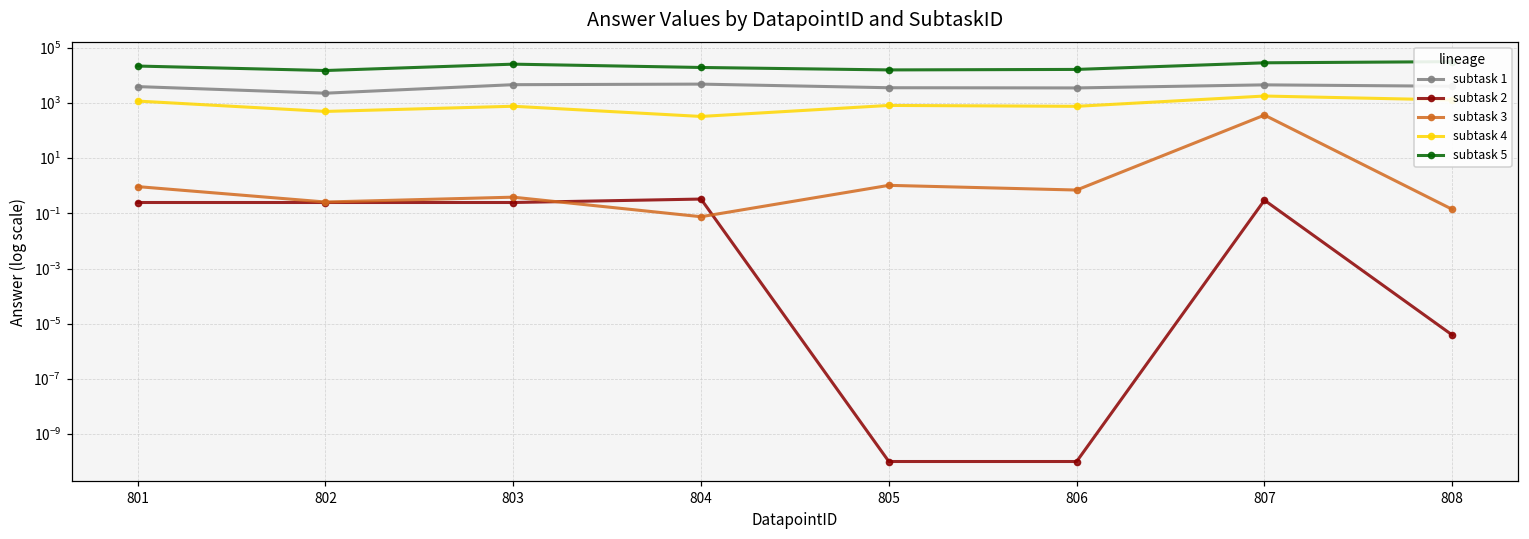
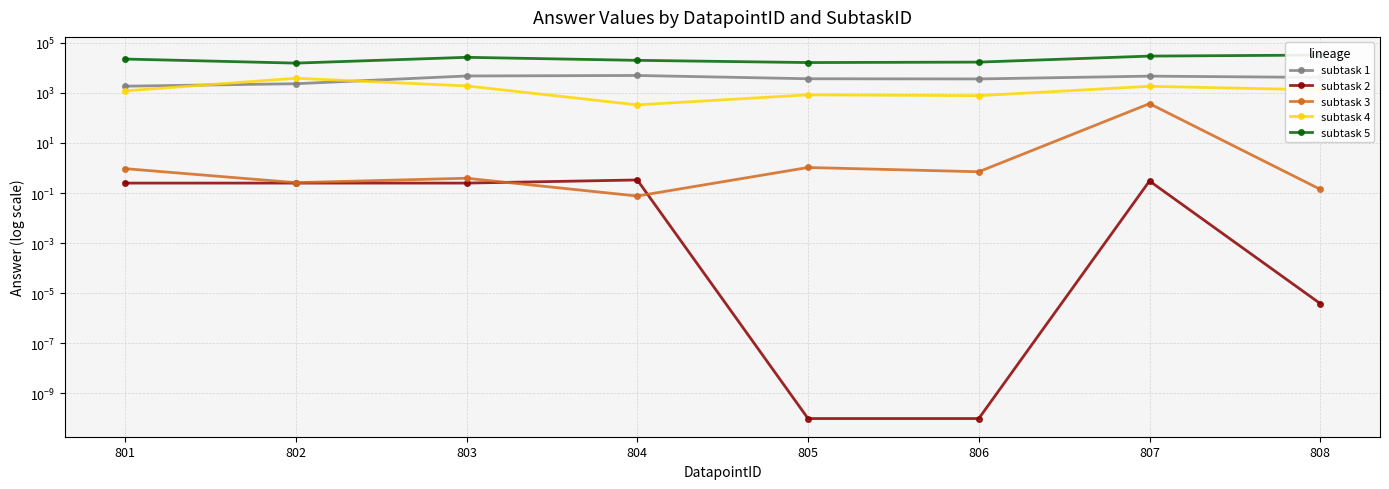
  {
    "subtask 1": {
-     "801": 4000,
+     "801": 2000,
      "802": 2000,
      "803": 5000,
      "804": 5000,
      "805": 4000,
      "806": 4000,
      "807": 5000
    },
    "subtask 2": {
      "801": 0.3,
      "803": 0.3,
      "804": 0.3,
      "805": 0.00000000010,
      "806": 0.00000000010,
      "807": 0.3,
      "808": 0.000004
    },
    "subtask 3": {
      "801": 1,
      "803": 0.4,
      "804": 0.08,
      "805": 1,
      "806": 0.7,
      "807": 400,
      "808": 0.1
    },
    "subtask 4": {
      "801": 1000,
-     "802": 500,
-     "803": 800,
+     "802": 4000,
+     "803": 2000,
      "804": 300,
      "805": 800,
      "806": 800,
      "807": 2000
    },
    "subtask 5": {
      "801": 20000,
      "802": 20000,
      "803": 30000,
      "804": 20000,
      "805": 20000,
      "806": 20000,
      "807": 30000
    }
  }
